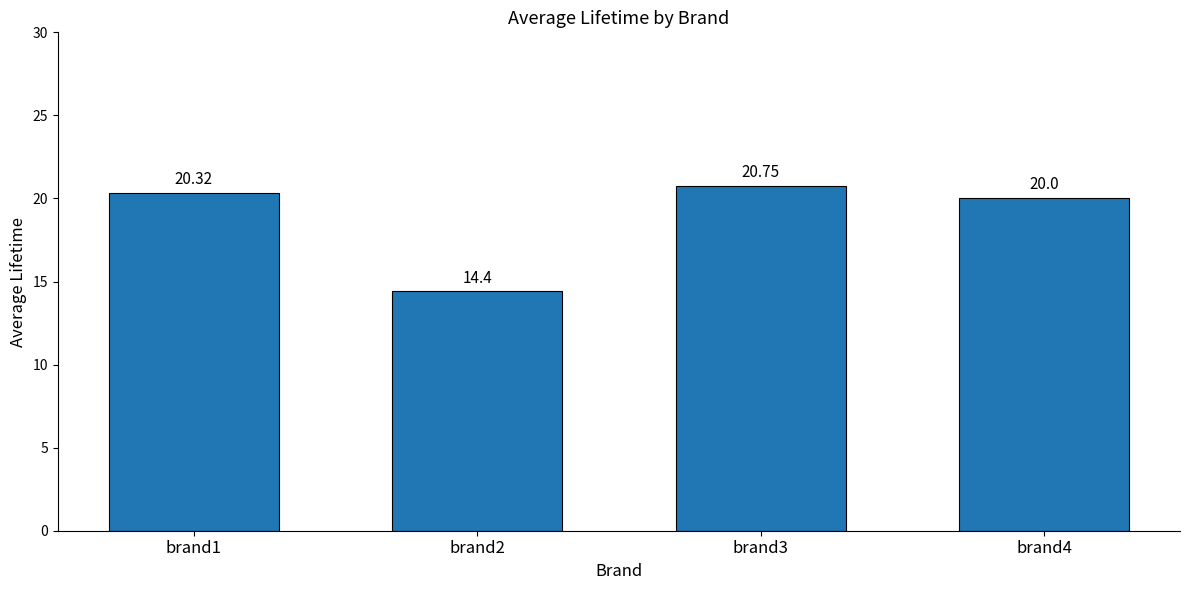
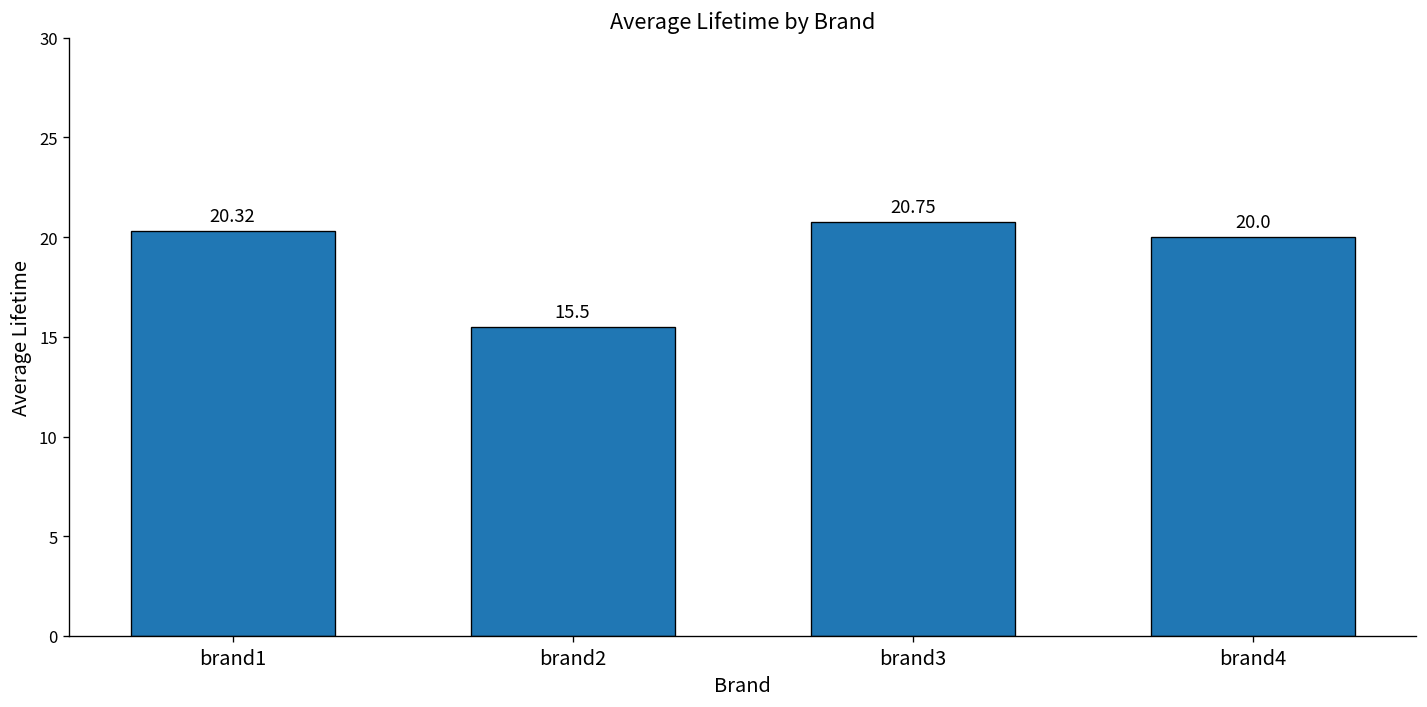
  {
    "brand1": 20.32,
-   "brand2": 14.4,
+   "brand2": 15.5,
    "brand3": 20.75,
    "brand4": 20.0
  }
